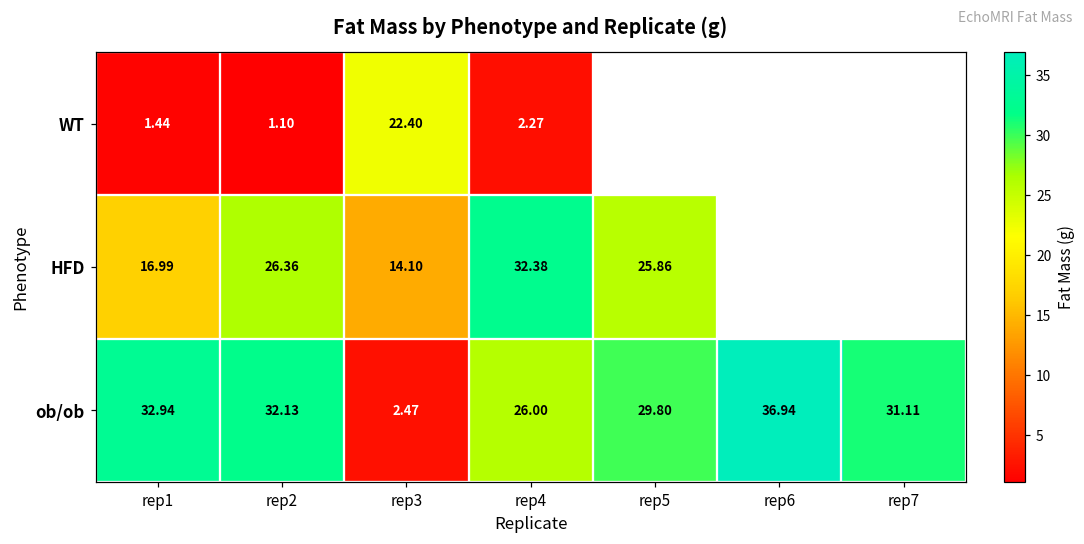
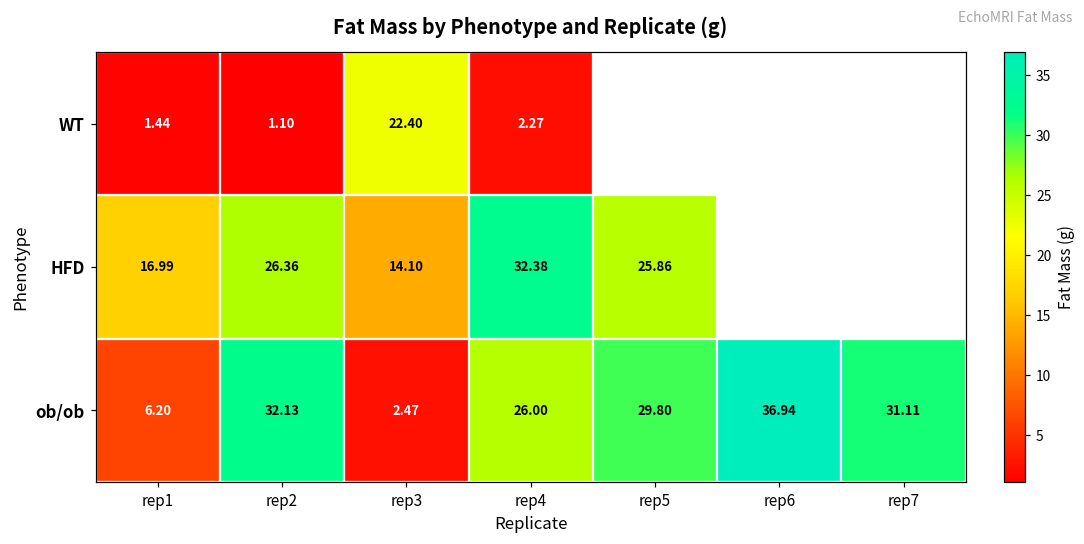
  {
    "WT": {
      "rep1": 1.44,
      "rep2": 1.10,
      "rep3": 22.40,
      "rep4": 2.27
    },
    "HFD": {
      "rep1": 16.99,
      "rep2": 26.36,
      "rep3": 14.10,
      "rep4": 32.38,
      "rep5": 25.86
    },
    "ob/ob": {
-     "rep1": 32.94,
+     "rep1": 6.20,
      "rep2": 32.13,
      "rep3": 2.47,
      "rep4": 26.00,
      "rep5": 29.80,
      "rep6": 36.94,
      "rep7": 31.11
    }
  }
